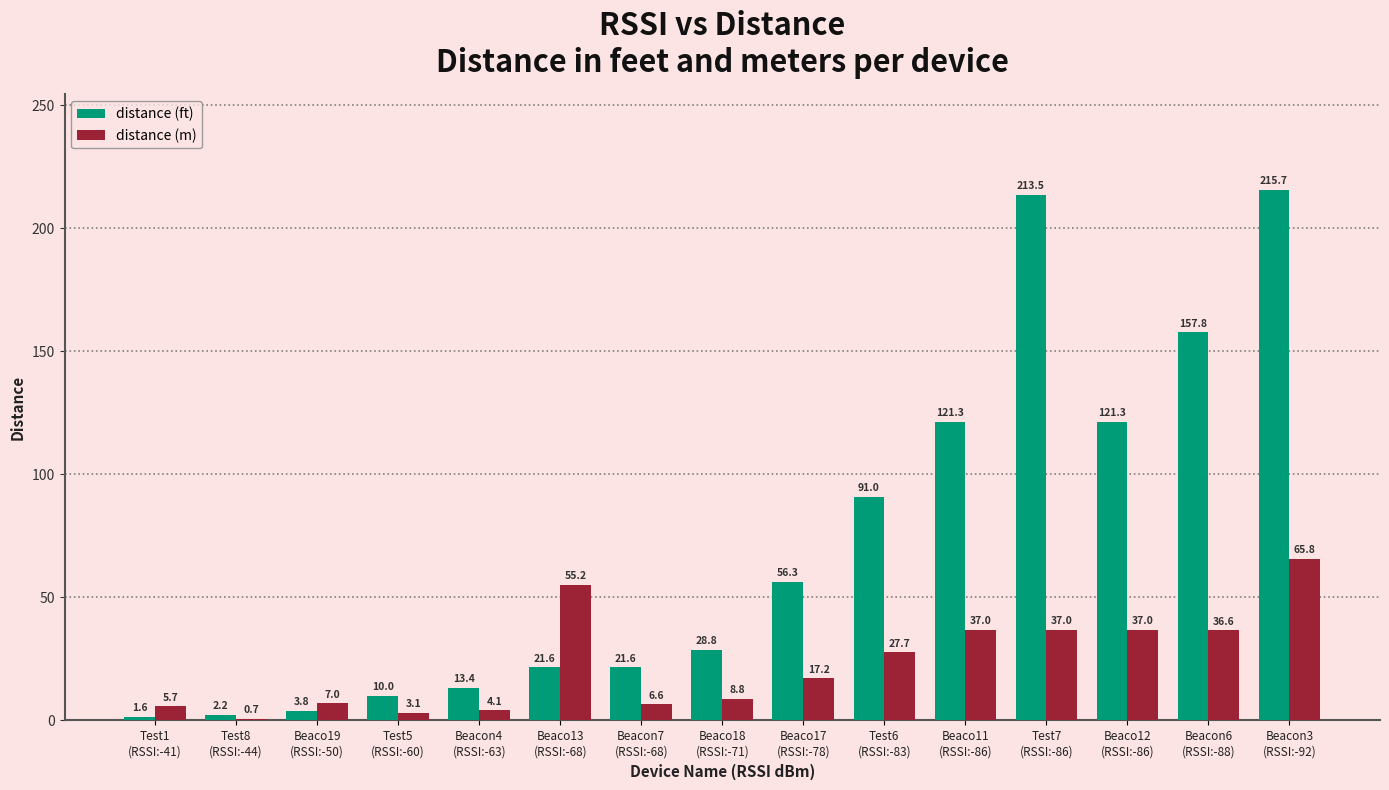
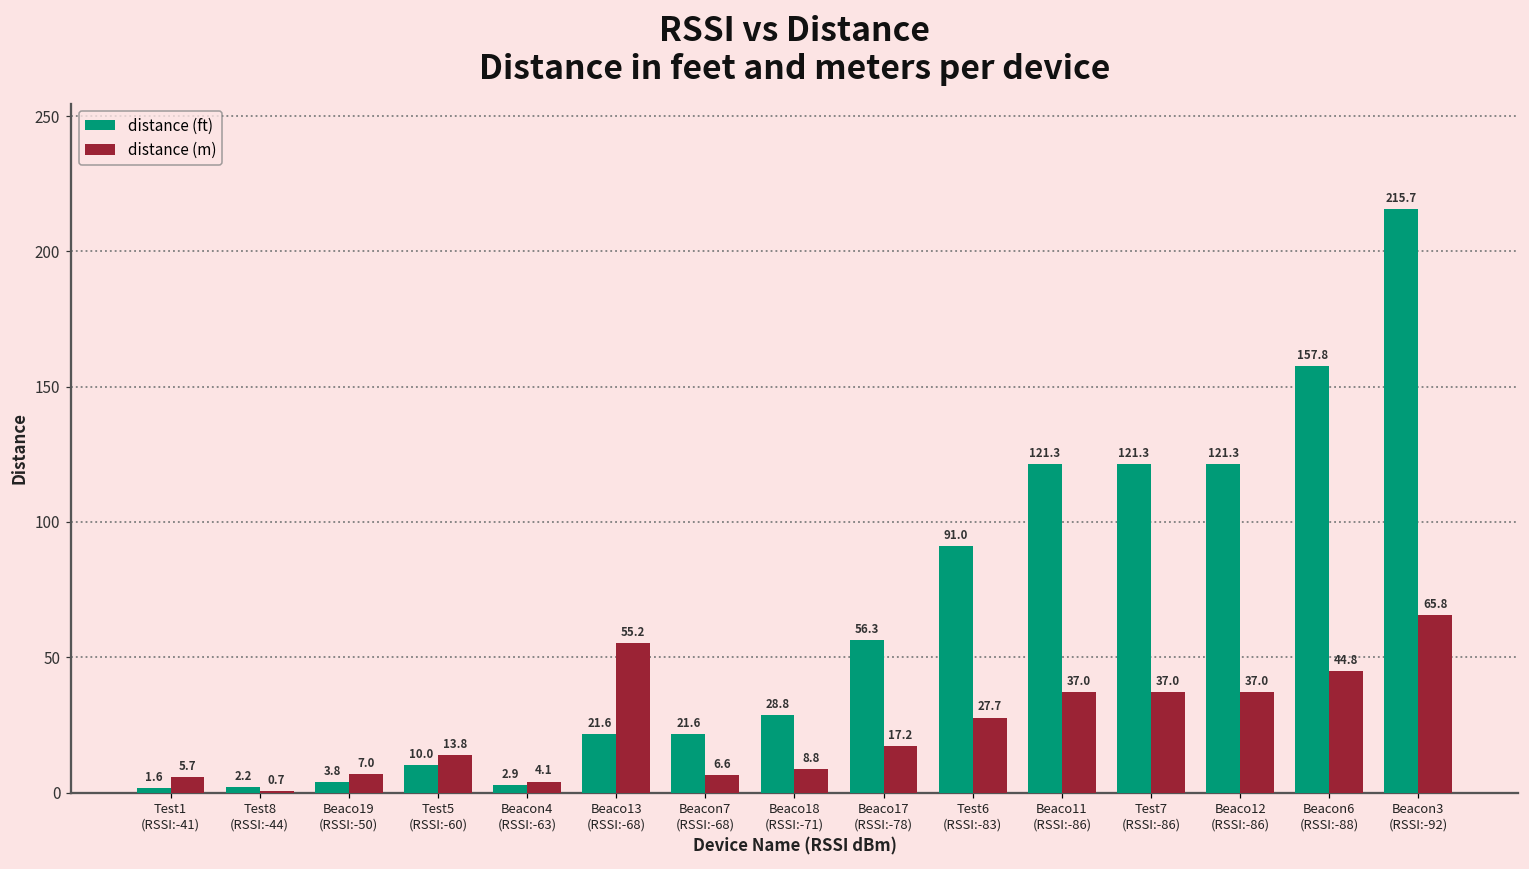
  {
    "distance (ft)": {
      "Test1 (RSSI:-41)": 1.6,
      "Test8 (RSSI:-44)": 2.2,
      "Beaco19 (RSSI:-50)": 3.8,
      "Test5 (RSSI:-60)": 10.0,
-     "Beacon4 (RSSI:-63)": 13.4,
+     "Beacon4 (RSSI:-63)": 2.9,
      "Beaco13 (RSSI:-68)": 21.6,
      "Beacon7 (RSSI:-68)": 21.6,
      "Beaco18 (RSSI:-71)": 28.8,
      "Beaco17 (RSSI:-78)": 56.3,
      "Test6 (RSSI:-83)": 91.0,
      "Beaco11 (RSSI:-86)": 121.3,
-     "Test7 (RSSI:-86)": 213.5,
+     "Test7 (RSSI:-86)": 121.3,
      "Beaco12 (RSSI:-86)": 121.3,
      "Beacon6 (RSSI:-88)": 157.8,
      "Beacon3 (RSSI:-92)": 215.7
    },
    "distance (m)": {
      "Test1 (RSSI:-41)": 5.7,
      "Test8 (RSSI:-44)": 0.7,
      "Beaco19 (RSSI:-50)": 7.0,
-     "Test5 (RSSI:-60)": 3.1,
+     "Test5 (RSSI:-60)": 13.8,
      "Beacon4 (RSSI:-63)": 4.1,
      "Beaco13 (RSSI:-68)": 55.2,
      "Beacon7 (RSSI:-68)": 6.6,
      "Beaco18 (RSSI:-71)": 8.8,
      "Beaco17 (RSSI:-78)": 17.2,
      "Test6 (RSSI:-83)": 27.7,
      "Beaco11 (RSSI:-86)": 37.0,
      "Test7 (RSSI:-86)": 37.0,
      "Beaco12 (RSSI:-86)": 37.0,
-     "Beacon6 (RSSI:-88)": 36.6,
+     "Beacon6 (RSSI:-88)": 44.8,
      "Beacon3 (RSSI:-92)": 65.8
    }
  }
